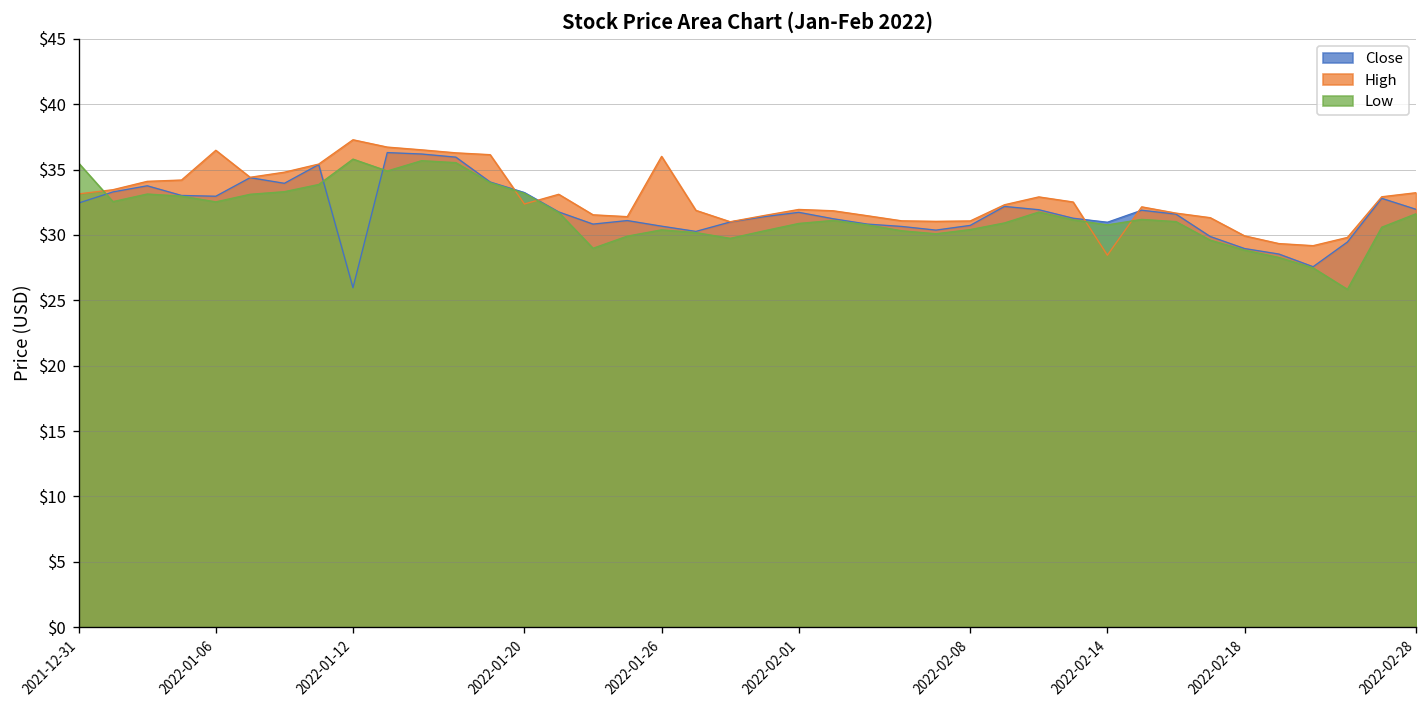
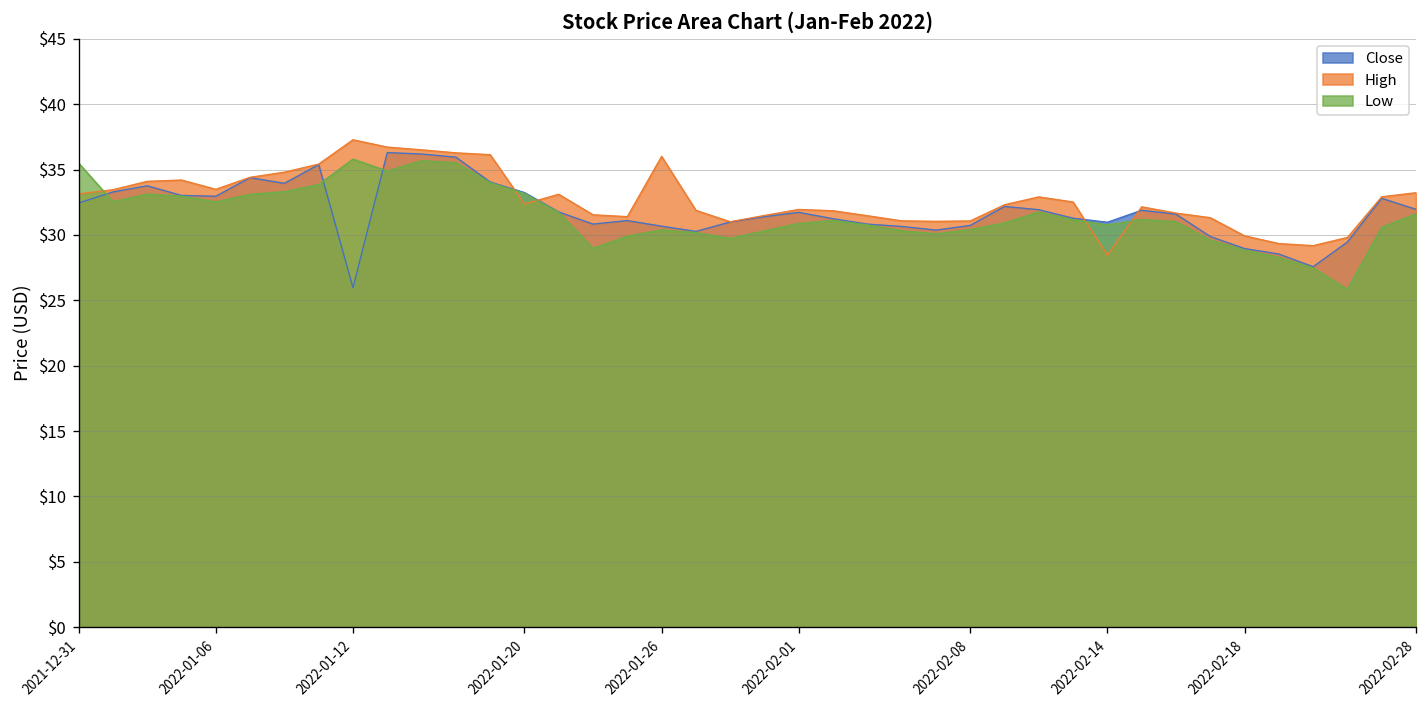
  {
    "Close": {
      "2021-12-31": "$32.4",
      "2022-01-06": "$33.0",
      "2022-01-12": "$26.0",
      "2022-01-26": "$30.7",
      "2022-02-08": "$30.7",
      "2022-02-28": "$32.0"
    },
    "High": {
      "2021-12-31": "$33.1",
-     "2022-01-06": "$36.5",
+     "2022-01-06": "$33.5",
      "2022-01-12": "$37.3",
      "2022-01-20": "$32.4",
      "2022-01-26": "$36.0",
      "2022-02-08": "$31.1",
      "2022-02-14": "$28.4",
      "2022-02-18": "$29.9",
      "2022-02-28": "$33.2"
    },
    "Low": {
      "2021-12-31": "$35.5",
      "2022-01-06": "$32.5",
      "2022-01-12": "$35.8",
      "2022-01-26": "$30.4",
      "2022-02-01": "$30.9",
      "2022-02-08": "$30.4",
      "2022-02-28": "$31.6"
    }
  }
